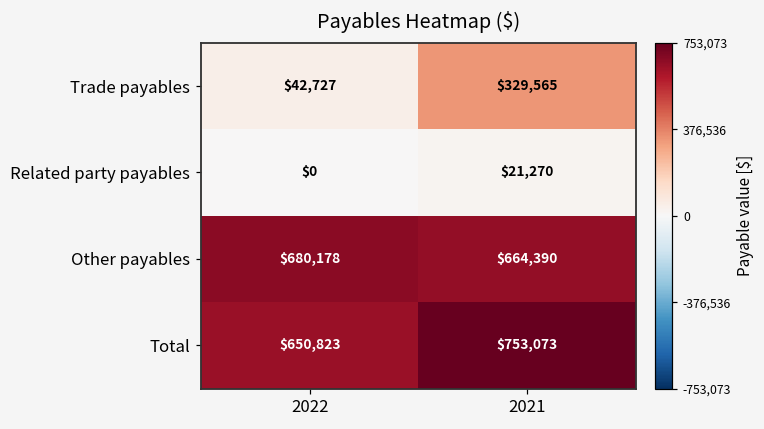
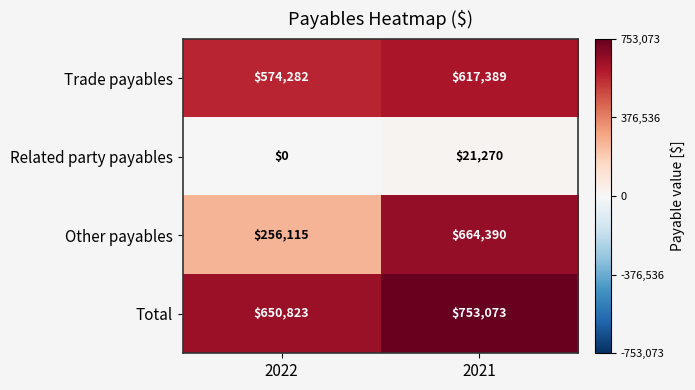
  {
    "Trade payables": {
-     "2022": "$42,727",
-     "2021": "$329,565"
+     "2022": "$574,282",
+     "2021": "$617,389"
    },
    "Related party payables": {
      "2022": "$0",
      "2021": "$21,270"
    },
    "Other payables": {
-     "2022": "$680,178",
+     "2022": "$256,115",
      "2021": "$664,390"
    },
    "Total": {
      "2022": "$650,823",
      "2021": "$753,073"
    }
  }
